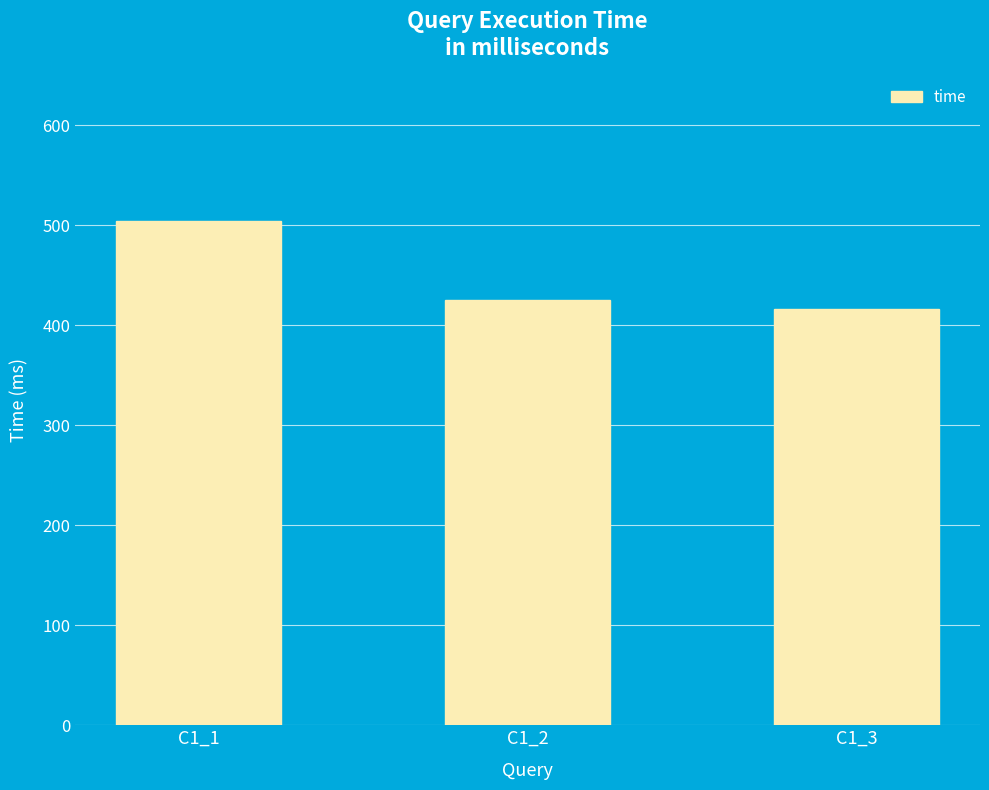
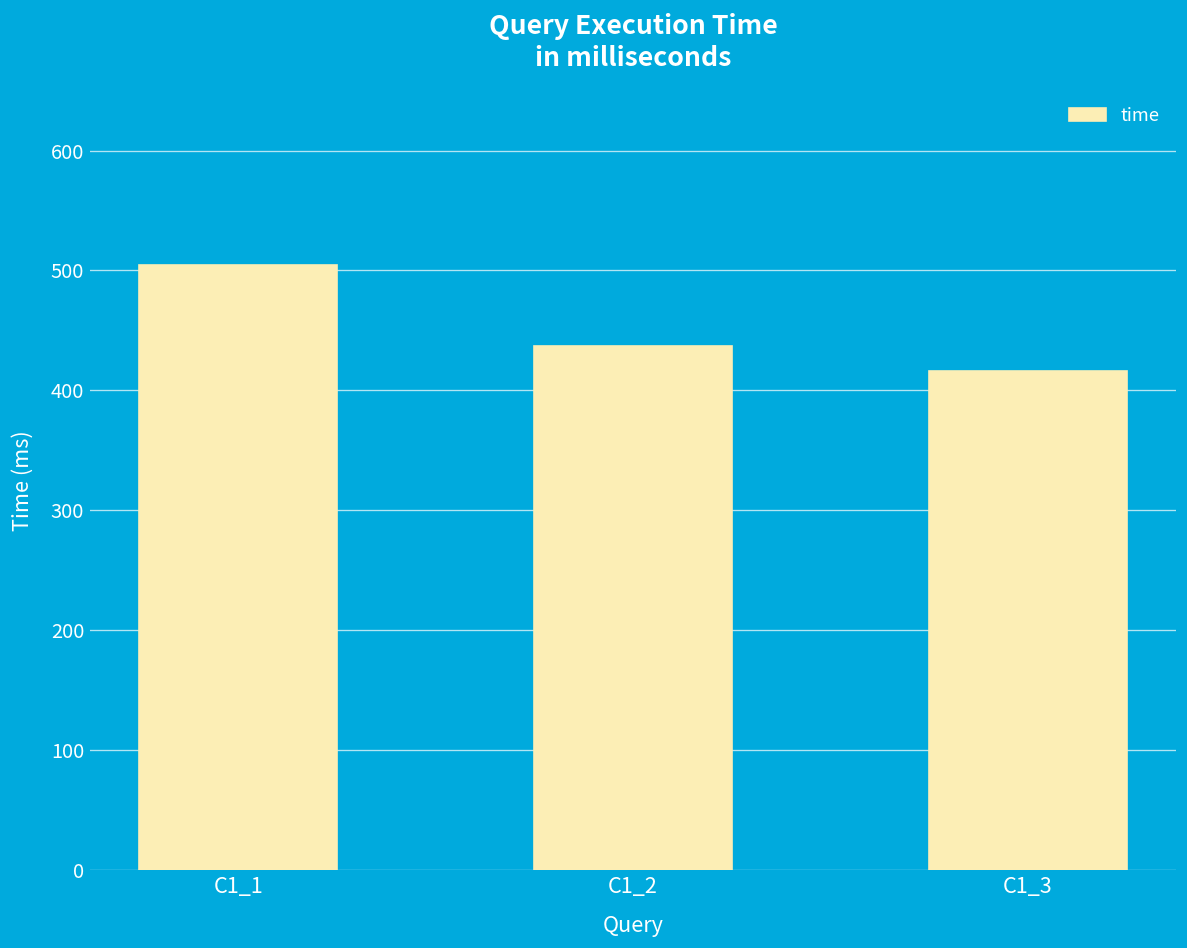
  {
    "C1_1": 500,
-   "C1_2": 430,
+   "C1_2": 440,
    "C1_3": 420
  }
